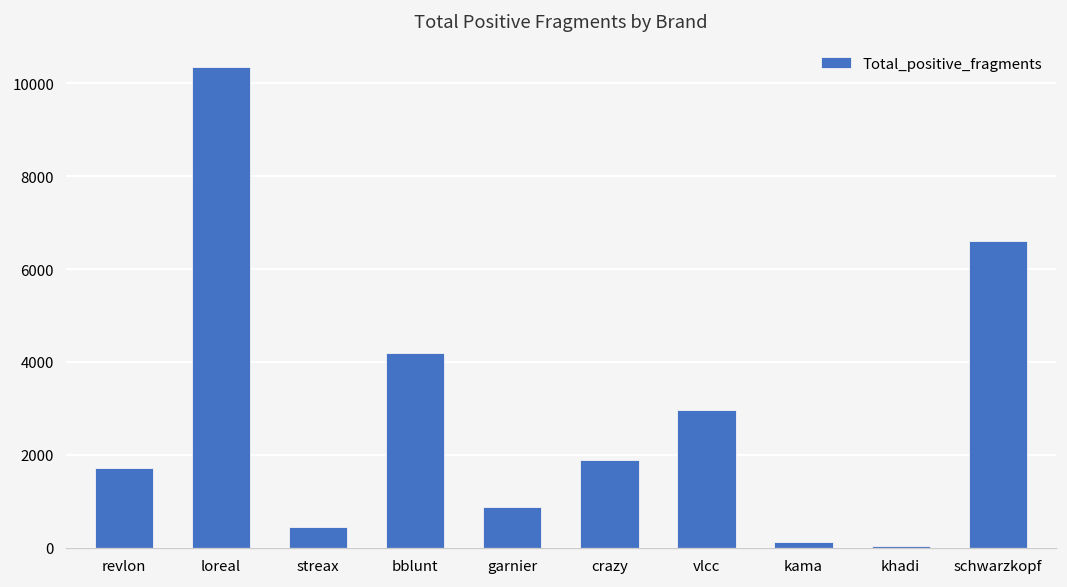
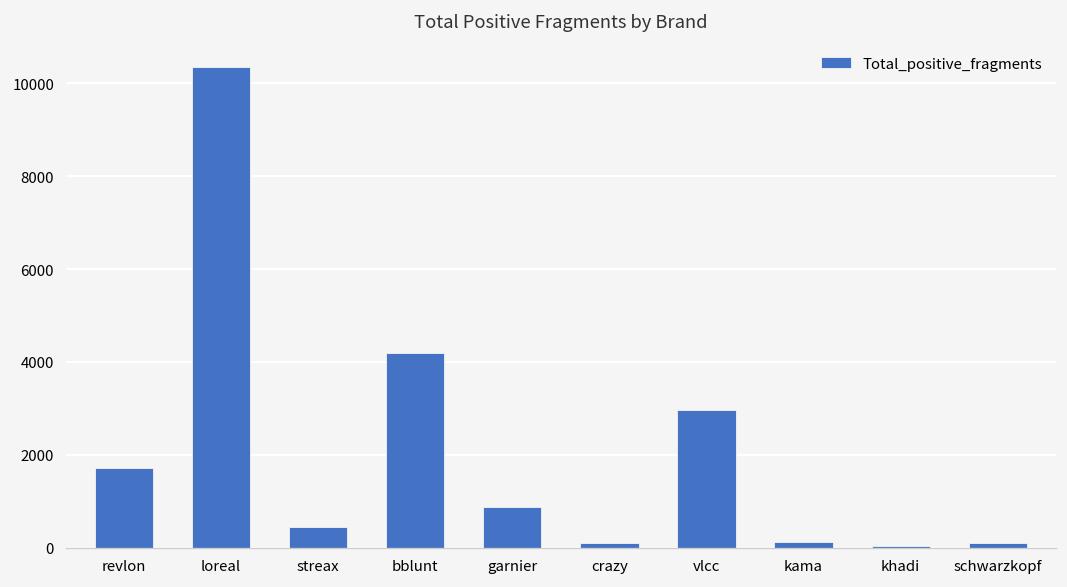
  {
    "revlon": 1700,
    "loreal": 10300,
    "streax": 500,
    "bblunt": 4200,
    "garnier": 900,
-   "crazy": 1900,
+   "crazy": 100,
    "vlcc": 3000,
    "kama": 100,
-   "schwarzkopf": 6600
+   "schwarzkopf": 100
  }
